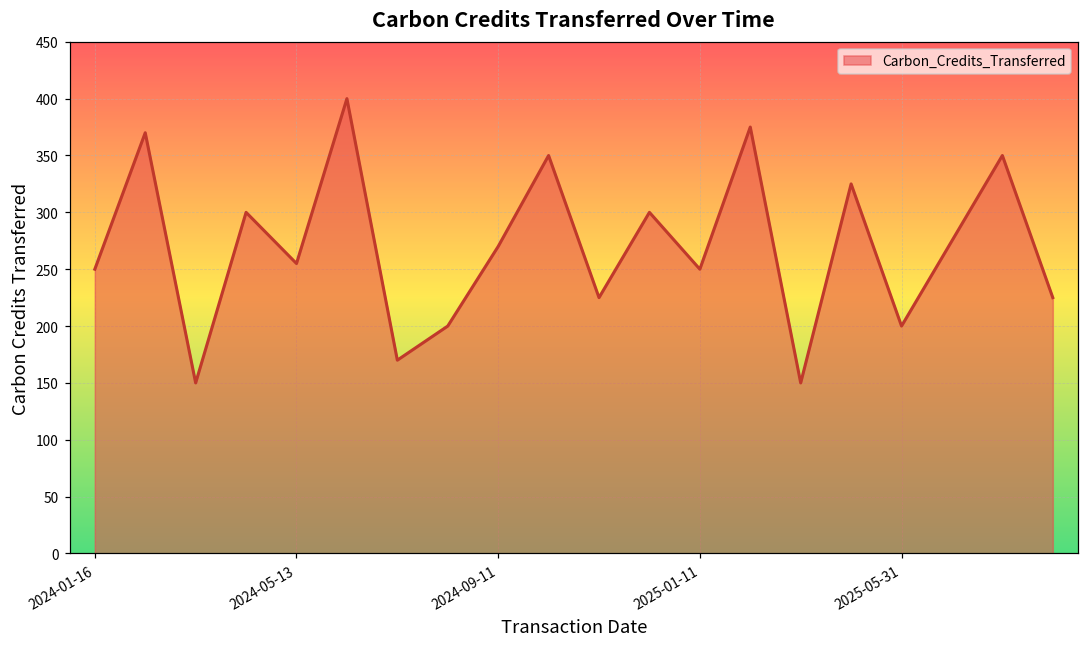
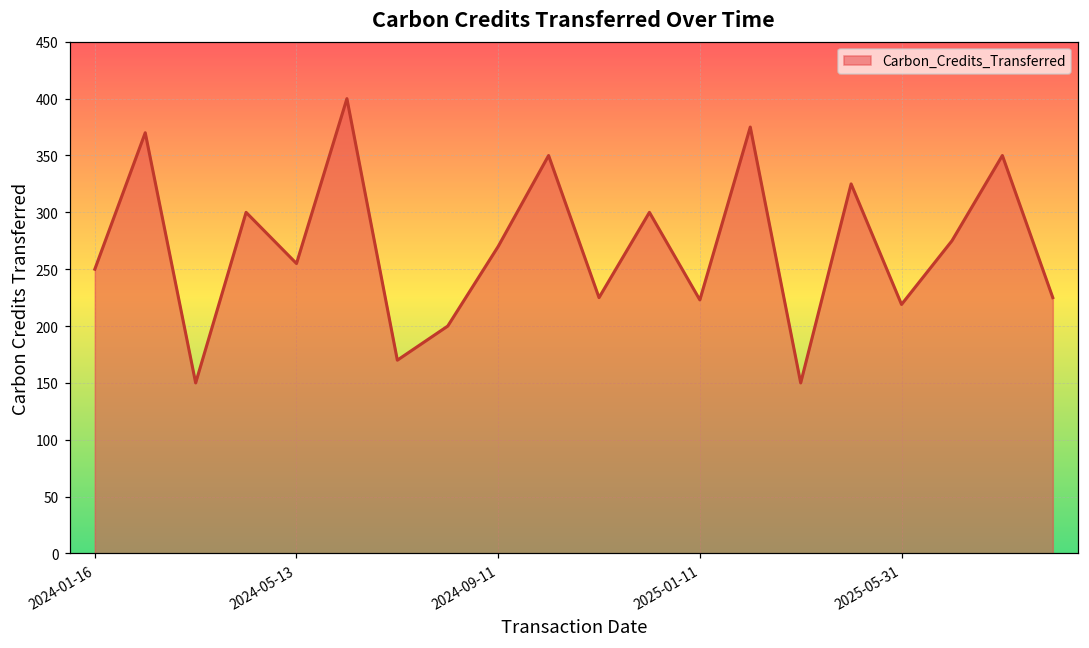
  {
    "2024-01-16": 250,
    "2024-05-13": 255,
    "2024-09-11": 270,
-   "2025-01-11": 250,
-   "2025-05-31": 200
+   "2025-01-11": 223,
+   "2025-05-31": 219
  }
